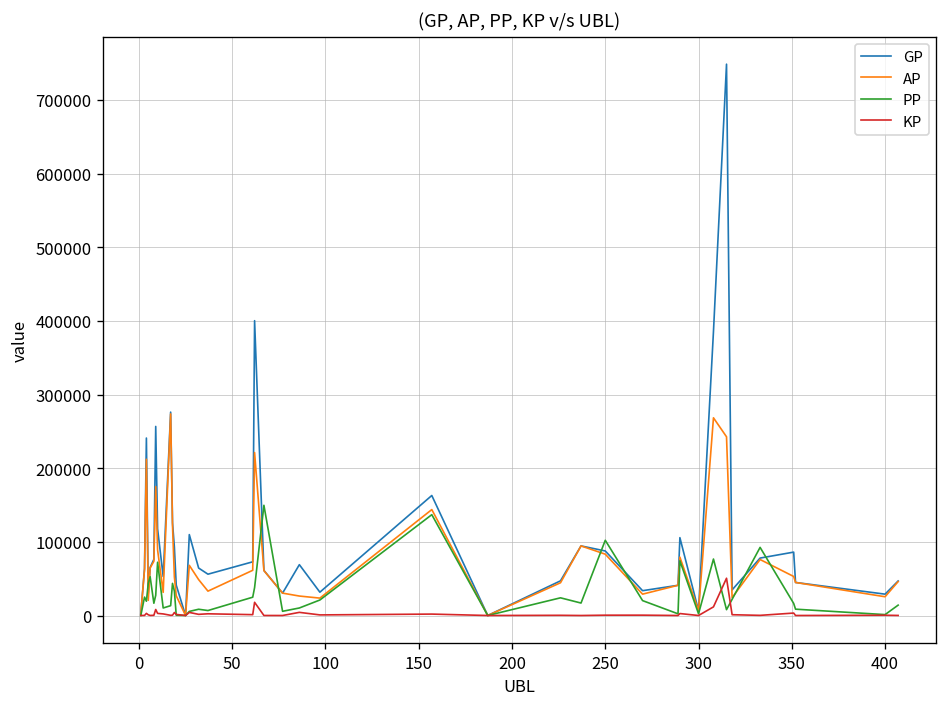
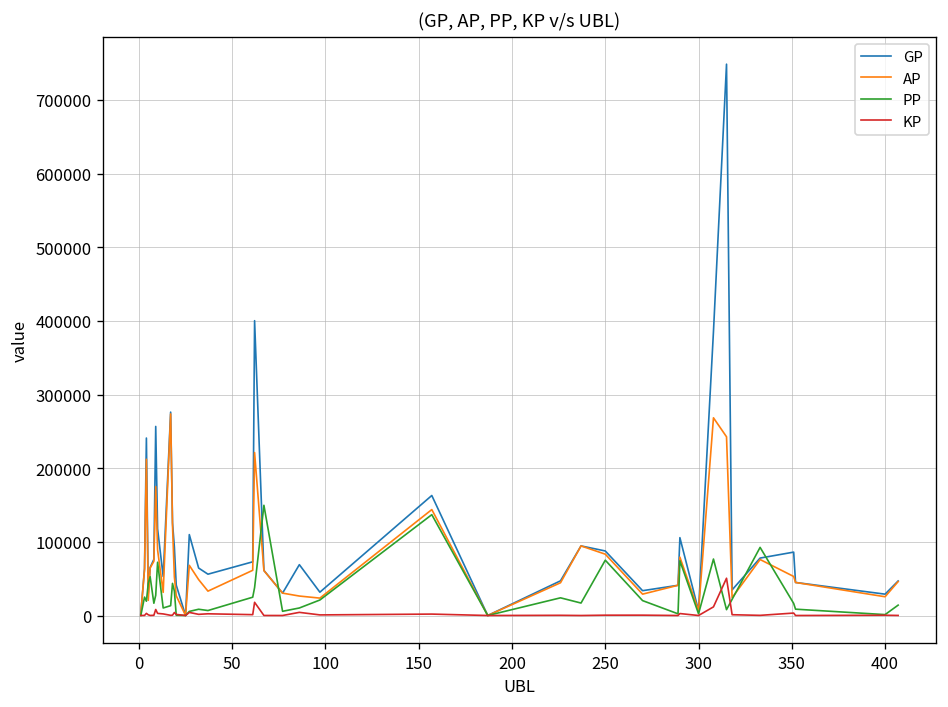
  {
    "GP": {
      "250": 90000
    },
    "AP": {
      "250": 80000
    },
    "PP": {
-     "250": 100000
+     "250": 80000
    },
    "KP": {
      "250": 0
    }
  }
